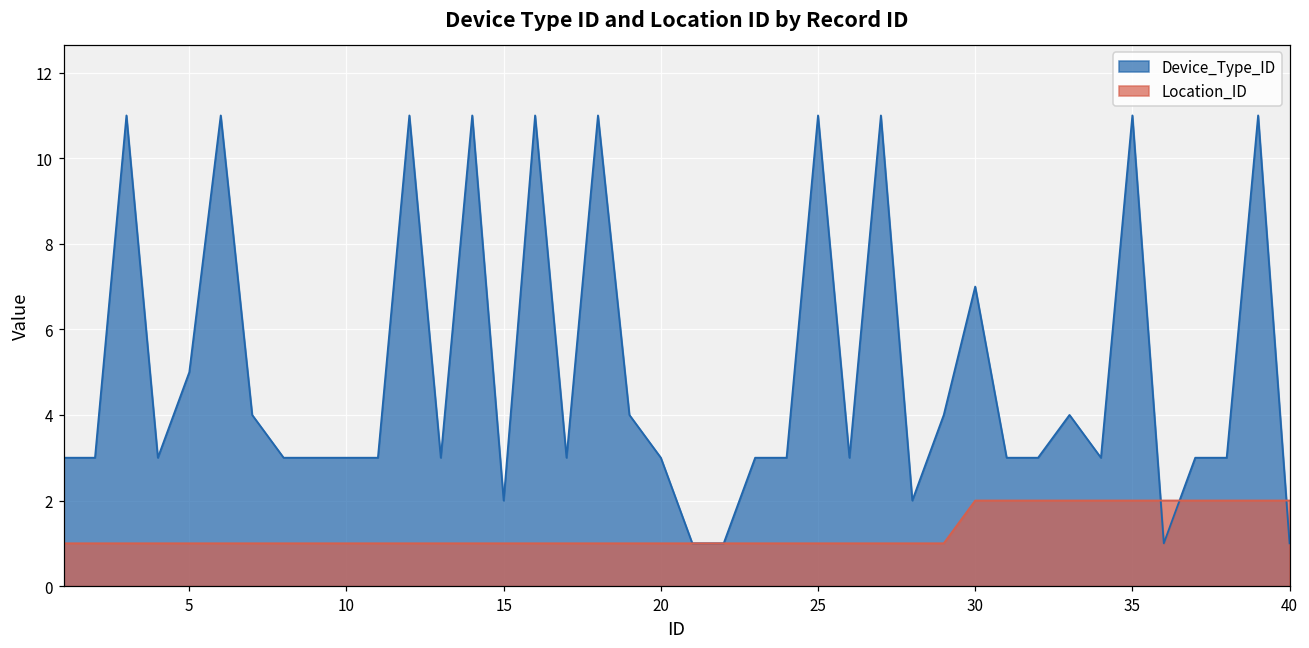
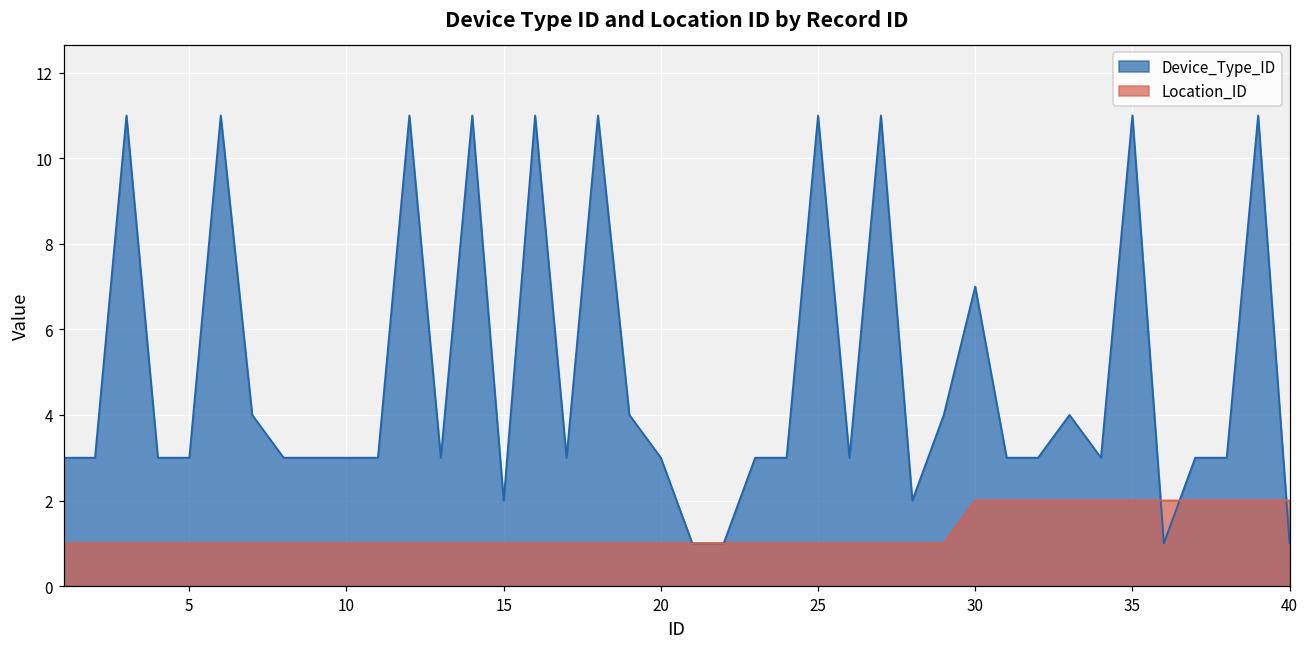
  {
    "Device_Type_ID": {
-     "5": 5,
+     "5": 3,
      "10": 3,
      "15": 2,
      "20": 3,
      "25": 11,
      "30": 7,
      "35": 11,
      "40": 1
    },
    "Location_ID": {
      "5": 1,
      "10": 1,
      "15": 1,
      "20": 1,
      "25": 1,
      "30": 2,
      "35": 2,
      "40": 2
    }
  }
